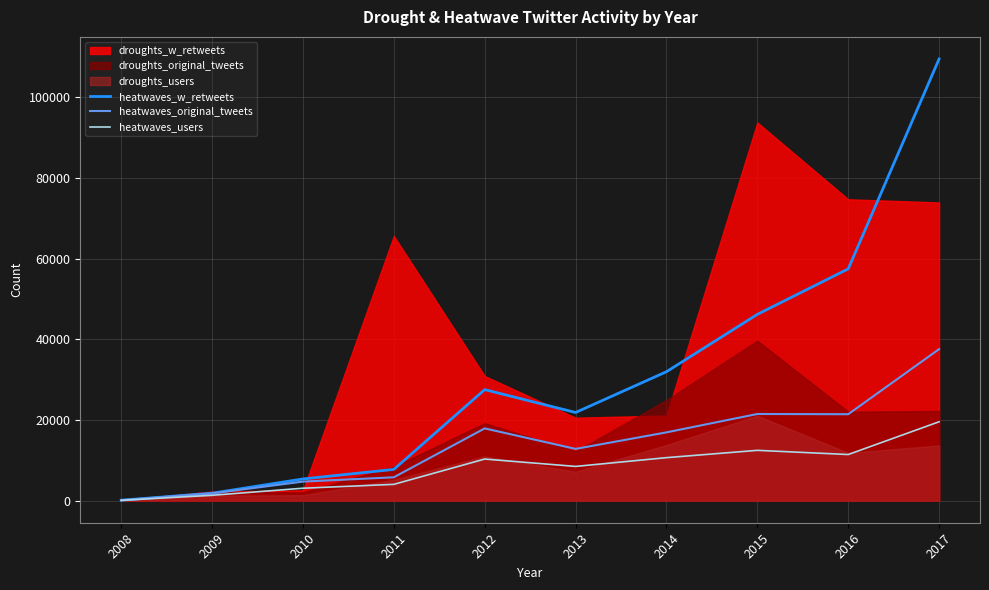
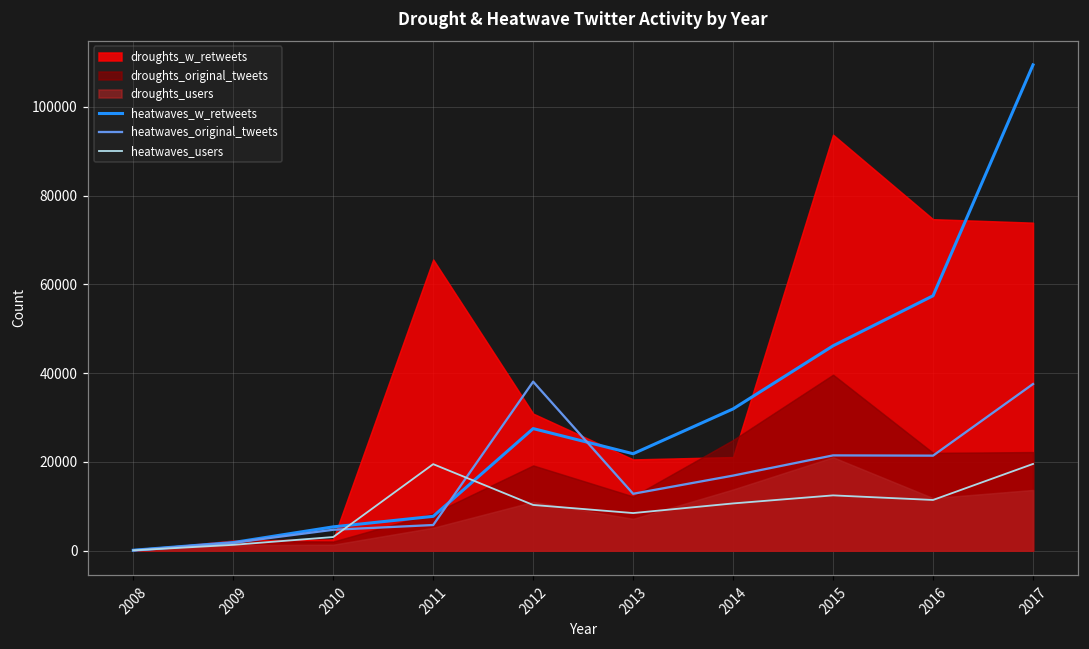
  {
    "heatwaves_w_retweets": {
      "2010": 5000,
      "2011": 8000,
      "2012": 28000,
      "2013": 22000,
      "2014": 32000,
      "2015": 46000,
      "2016": 57000,
      "2017": 109000
    },
    "droughts_w_retweets": {
      "2011": 66000,
      "2012": 31000,
      "2013": 21000,
      "2014": 21000,
      "2015": 94000,
      "2016": 75000,
      "2017": 74000
    },
    "heatwaves_original_tweets": {
      "2010": 5000,
-     "2012": 18000,
+     "2012": 38000,
      "2014": 17000,
      "2017": 38000
    },
    "heatwaves_users": {
-     "2011": 4000,
+     "2011": 20000,
      "2012": 10000,
      "2013": 8000,
      "2014": 11000,
      "2015": 12000,
      "2017": 20000
    }
  }
